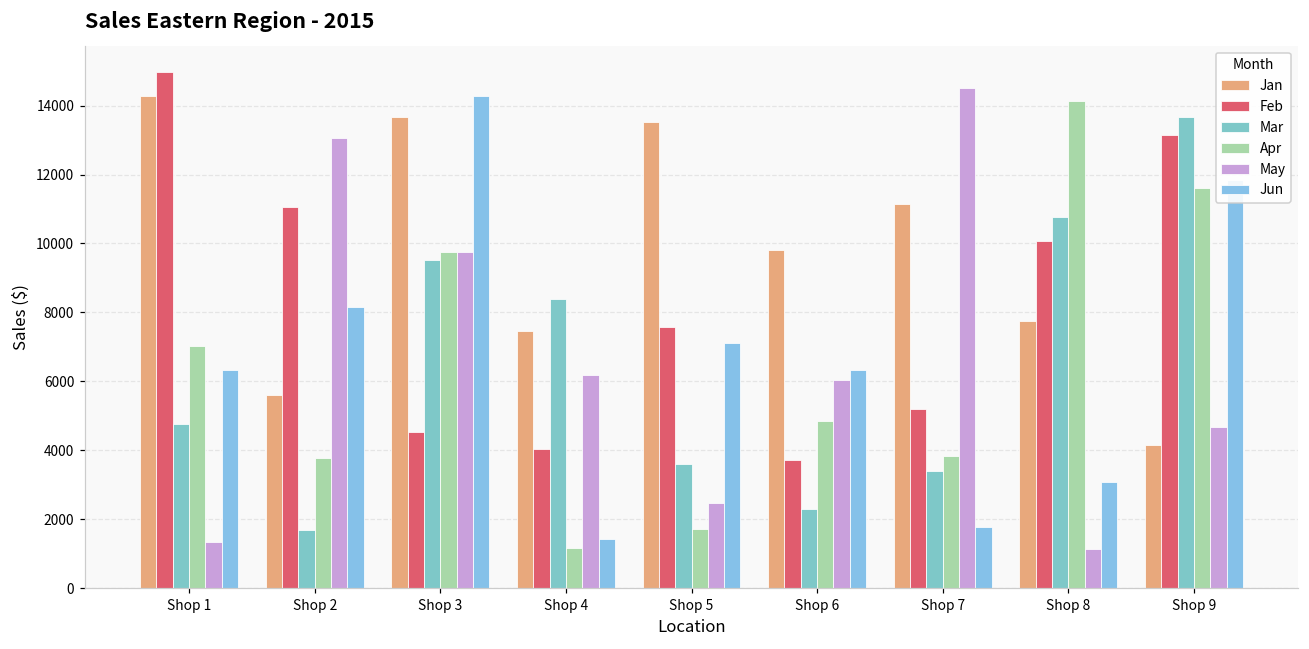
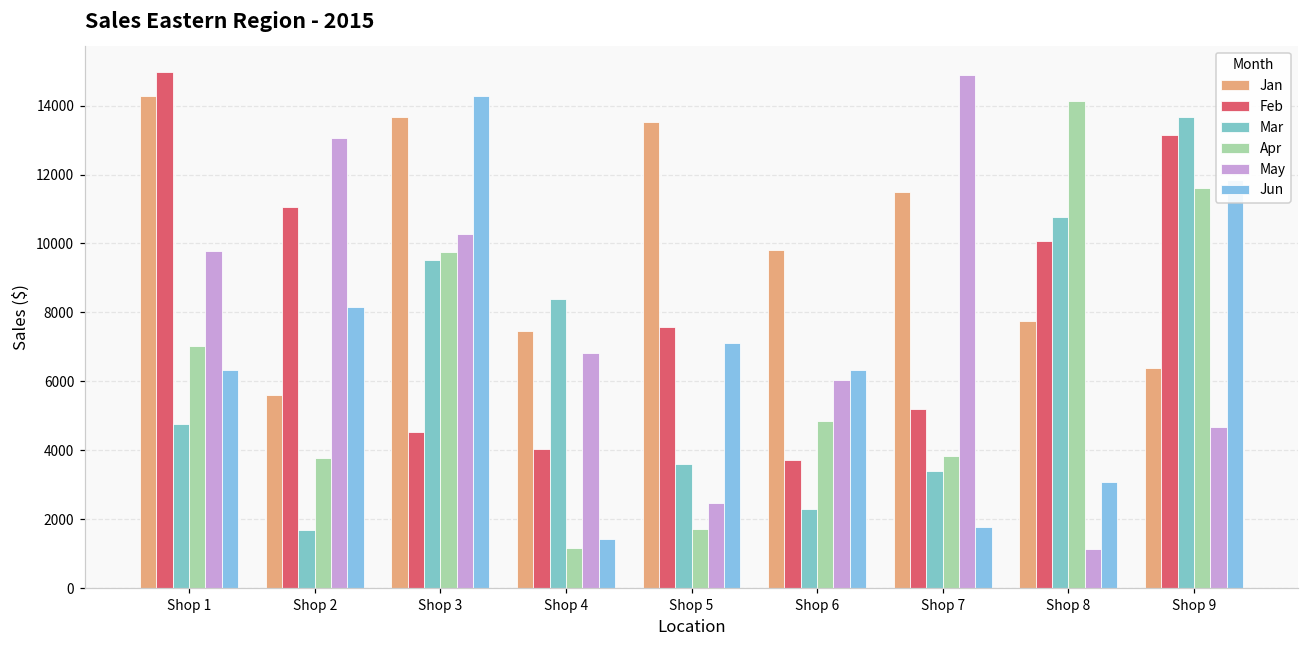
  {
    "Jan": {
      "Shop 1": 14300,
      "Shop 2": 5600,
      "Shop 3": 13700,
      "Shop 4": 7500,
      "Shop 5": 13500,
      "Shop 6": 9800,
-     "Shop 7": 11100,
+     "Shop 7": 11500,
      "Shop 8": 7700,
-     "Shop 9": 4200
+     "Shop 9": 6400
    },
    "Feb": {
      "Shop 1": 15000,
      "Shop 2": 11000,
      "Shop 3": 4500,
      "Shop 4": 4000,
      "Shop 5": 7600,
      "Shop 6": 3700,
      "Shop 7": 5200,
      "Shop 8": 10100,
      "Shop 9": 13200
    },
    "May": {
-     "Shop 1": 1300,
+     "Shop 1": 9800,
      "Shop 2": 13100,
-     "Shop 3": 9700,
-     "Shop 4": 6200,
+     "Shop 3": 10300,
+     "Shop 4": 6800,
      "Shop 5": 2500,
      "Shop 6": 6000,
-     "Shop 7": 14500,
+     "Shop 7": 14900,
      "Shop 8": 1100,
      "Shop 9": 4700
    }
  }
